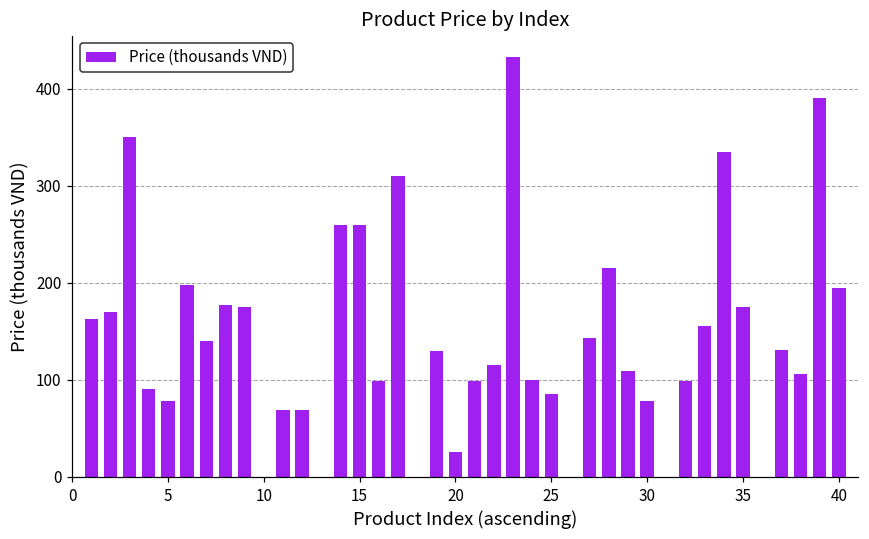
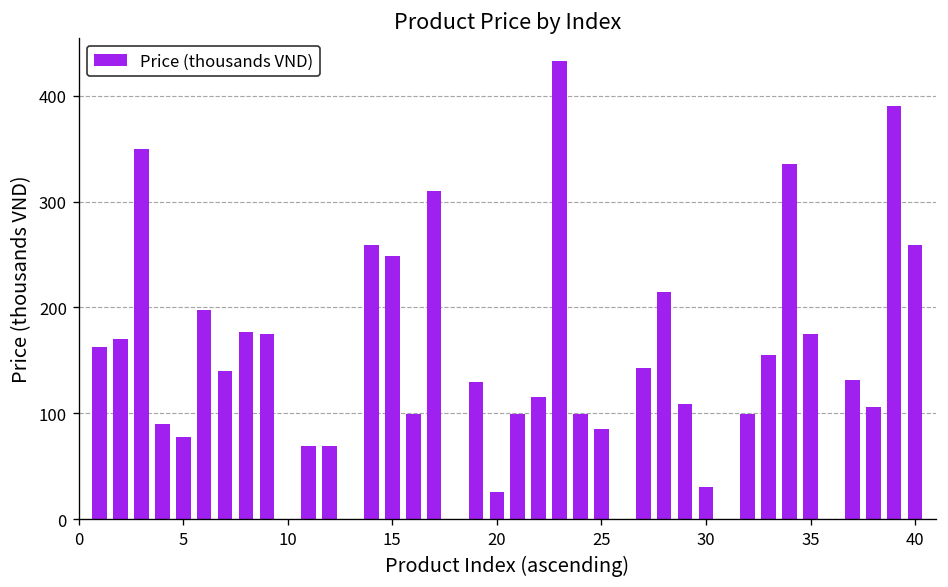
  {
    "5": 80,
    "10": 0,
-   "15": 260,
+   "15": 250,
    "20": 30,
    "25": 90,
-   "30": 80,
+   "30": 30,
    "35": 180,
-   "40": 200
+   "40": 260
  }
